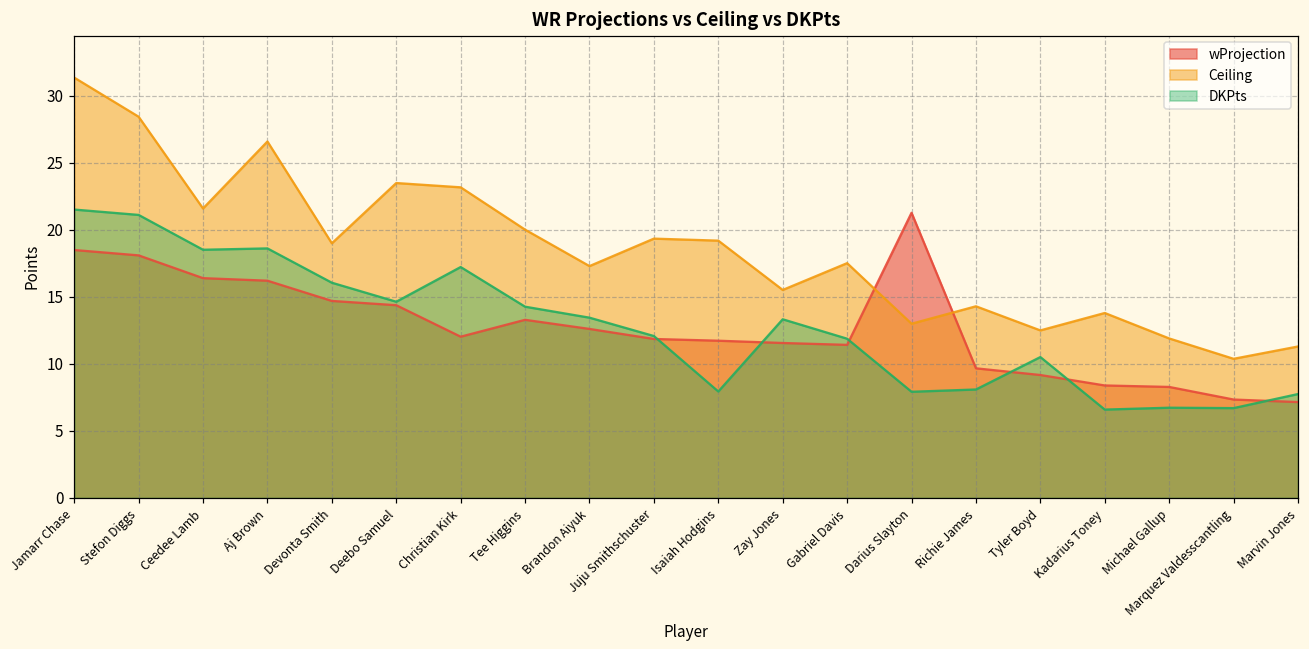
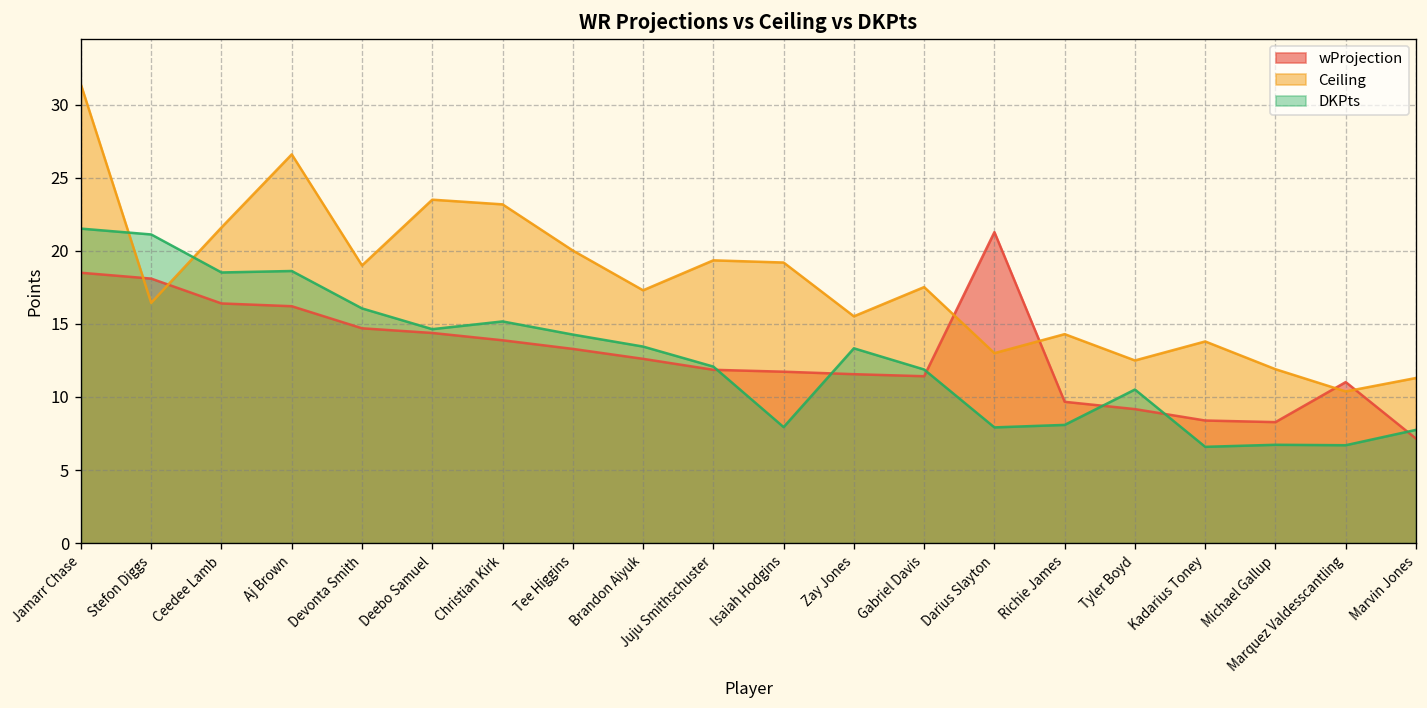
  {
    "wProjection": {
      "Jamarr Chase": 18.5,
      "Stefon Diggs": 18.1,
      "Ceedee Lamb": 16.4,
      "Aj Brown": 16.2,
      "Devonta Smith": 14.7,
      "Deebo Samuel": 14.4,
-     "Christian Kirk": 12.0,
+     "Christian Kirk": 13.9,
      "Tee Higgins": 13.3,
      "Brandon Aiyuk": 12.6,
      "Juju Smithschuster": 11.9,
      "Isaiah Hodgins": 11.7,
      "Zay Jones": 11.6,
      "Gabriel Davis": 11.4,
      "Darius Slayton": 21.3,
      "Richie James": 9.7,
      "Tyler Boyd": 9.2,
      "Kadarius Toney": 8.4,
      "Michael Gallup": 8.3,
-     "Marquez Valdesscantling": 7.3,
+     "Marquez Valdesscantling": 11.0,
      "Marvin Jones": 7.2
    },
    "Ceiling": {
      "Jamarr Chase": 31.4,
-     "Stefon Diggs": 28.5,
+     "Stefon Diggs": 16.4,
      "Ceedee Lamb": 21.6,
      "Aj Brown": 26.6,
      "Devonta Smith": 19.0,
      "Deebo Samuel": 23.5,
      "Christian Kirk": 23.2,
      "Tee Higgins": 20.0,
      "Brandon Aiyuk": 17.3,
      "Juju Smithschuster": 19.4,
      "Isaiah Hodgins": 19.2,
      "Zay Jones": 15.5,
      "Gabriel Davis": 17.5,
      "Darius Slayton": 13.0,
      "Richie James": 14.3,
      "Tyler Boyd": 12.5,
      "Kadarius Toney": 13.8,
      "Michael Gallup": 11.9,
      "Marquez Valdesscantling": 10.4,
      "Marvin Jones": 11.3
    },
    "DKPts": {
      "Jamarr Chase": 21.5,
      "Stefon Diggs": 21.1,
      "Ceedee Lamb": 18.5,
      "Aj Brown": 18.6,
      "Devonta Smith": 16.1,
      "Deebo Samuel": 14.6,
-     "Christian Kirk": 17.2,
+     "Christian Kirk": 15.2,
      "Tee Higgins": 14.3,
      "Brandon Aiyuk": 13.5,
      "Juju Smithschuster": 12.1,
      "Isaiah Hodgins": 7.9,
      "Zay Jones": 13.3,
      "Gabriel Davis": 11.9,
      "Darius Slayton": 7.9,
      "Richie James": 8.1,
      "Tyler Boyd": 10.5,
      "Kadarius Toney": 6.6,
      "Michael Gallup": 6.7,
      "Marquez Valdesscantling": 6.7,
      "Marvin Jones": 7.8
    }
  }
